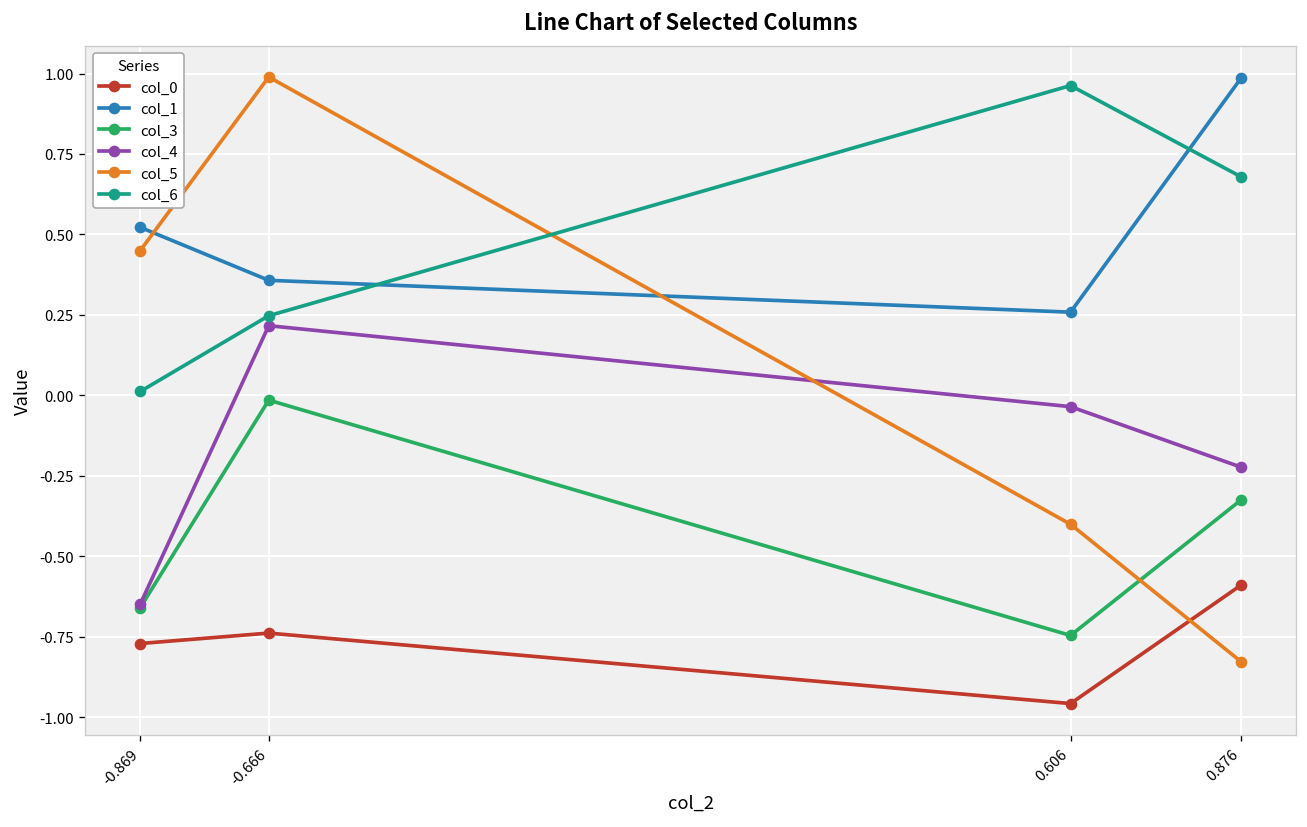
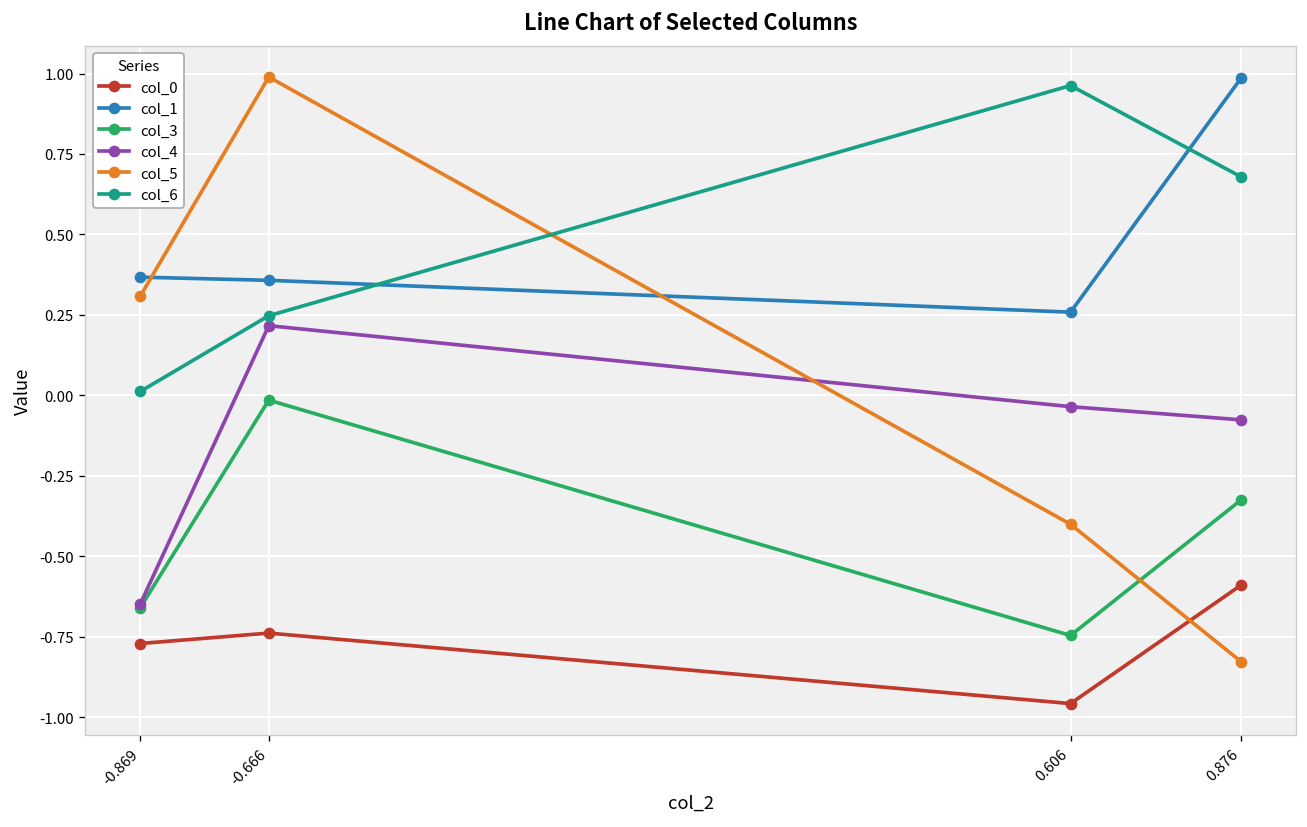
  {
    "col_0": {
      "-0.869": -0.77,
      "-0.666": -0.74,
      "0.606": -0.96,
      "0.876": -0.59
    },
    "col_1": {
-     "-0.869": 0.52,
+     "-0.869": 0.37,
      "-0.666": 0.36,
      "0.606": 0.26,
      "0.876": 0.99
    },
    "col_4": {
      "-0.869": -0.65,
      "-0.666": 0.22,
      "0.606": -0.04,
-     "0.876": -0.22
+     "0.876": -0.08
    },
    "col_5": {
-     "-0.869": 0.45,
+     "-0.869": 0.31,
      "-0.666": 0.99,
      "0.606": -0.40,
      "0.876": -0.83
    }
  }
